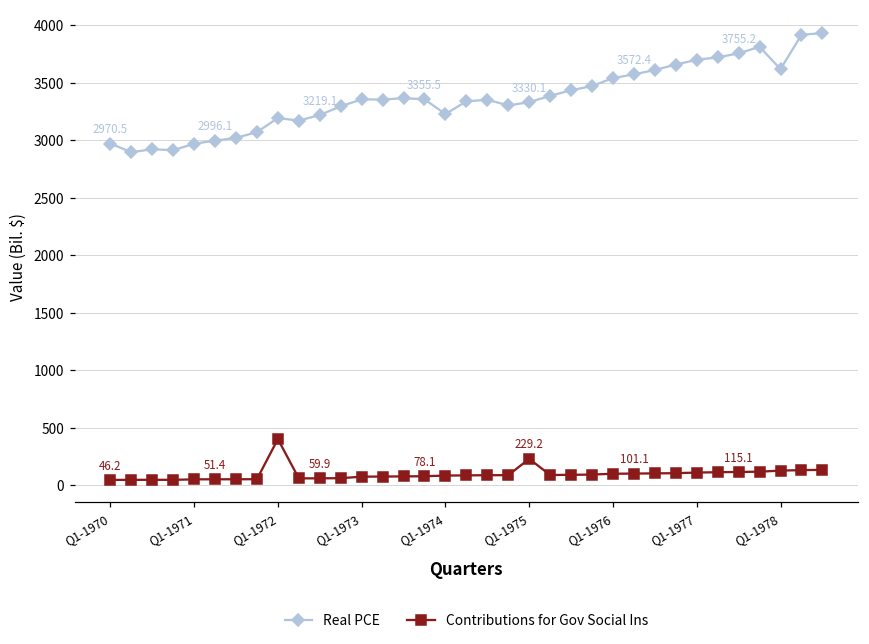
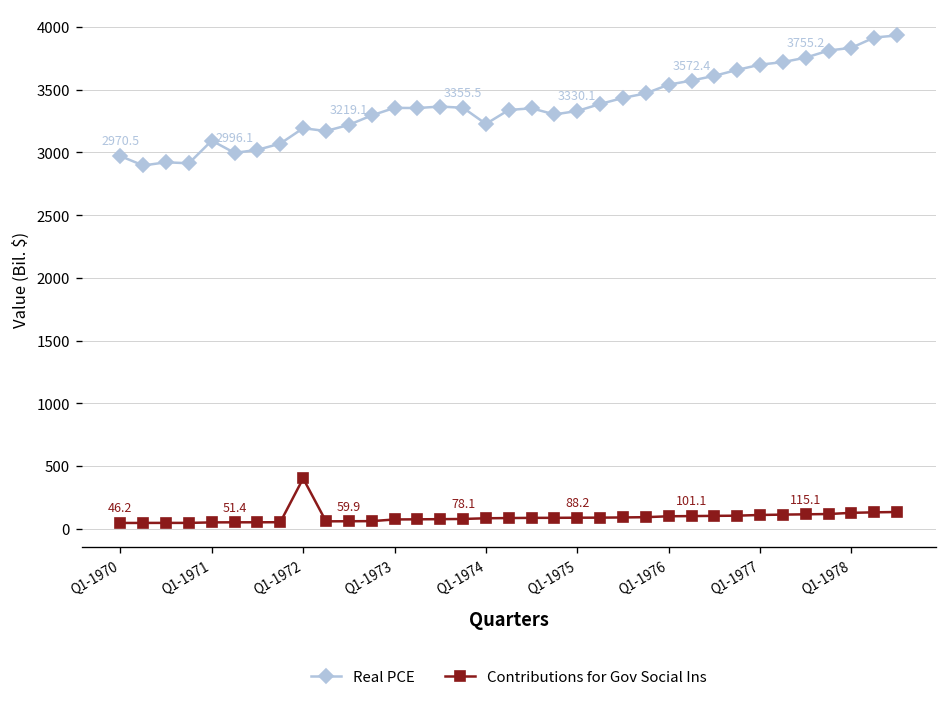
  {
    "Real PCE": {
-     "Q1-1971": 2970,
+     "Q1-1971": 3090,
      "Q1-1972": 3190,
      "Q1-1973": 3350,
      "Q1-1974": 3230,
      "Q1-1976": 3540,
      "Q1-1977": 3700,
-     "Q1-1978": 3620
+     "Q1-1978": 3830
    },
    "Contributions for Gov Social Ins": {
      "Q1-1970": 46.2,
-     "Q1-1975": 229.2
+     "Q1-1975": 88.2
    }
  }
